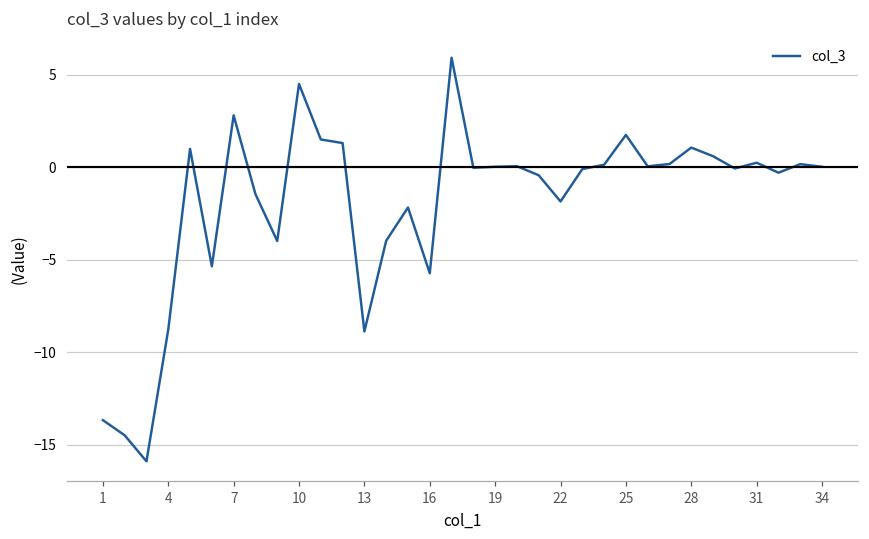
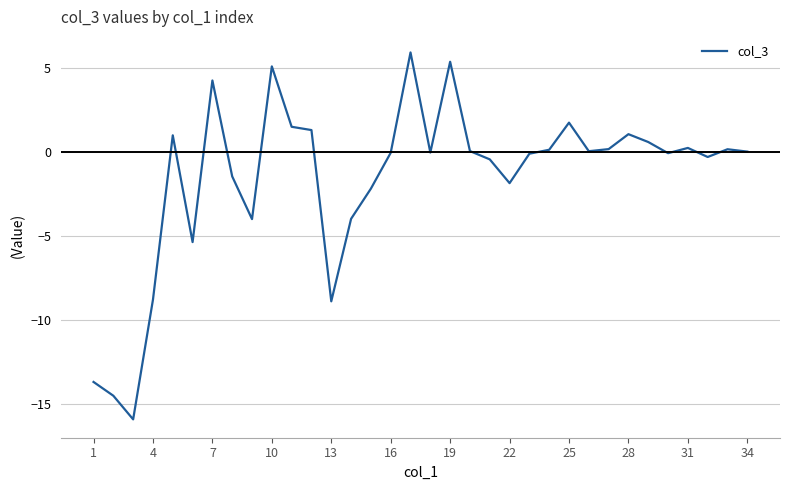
  {
    "1": -13.7,
    "4": -8.8,
-   "7": 2.8,
-   "10": 4.5,
+   "7": 4.3,
+   "10": 5.1,
    "13": -8.9,
-   "16": -5.7,
-   "19": 0.0,
+   "16": 0.0,
+   "19": 5.4,
    "22": -1.8,
    "25": 1.8,
    "28": 1.1,
    "31": 0.3,
    "34": 0.0
  }
